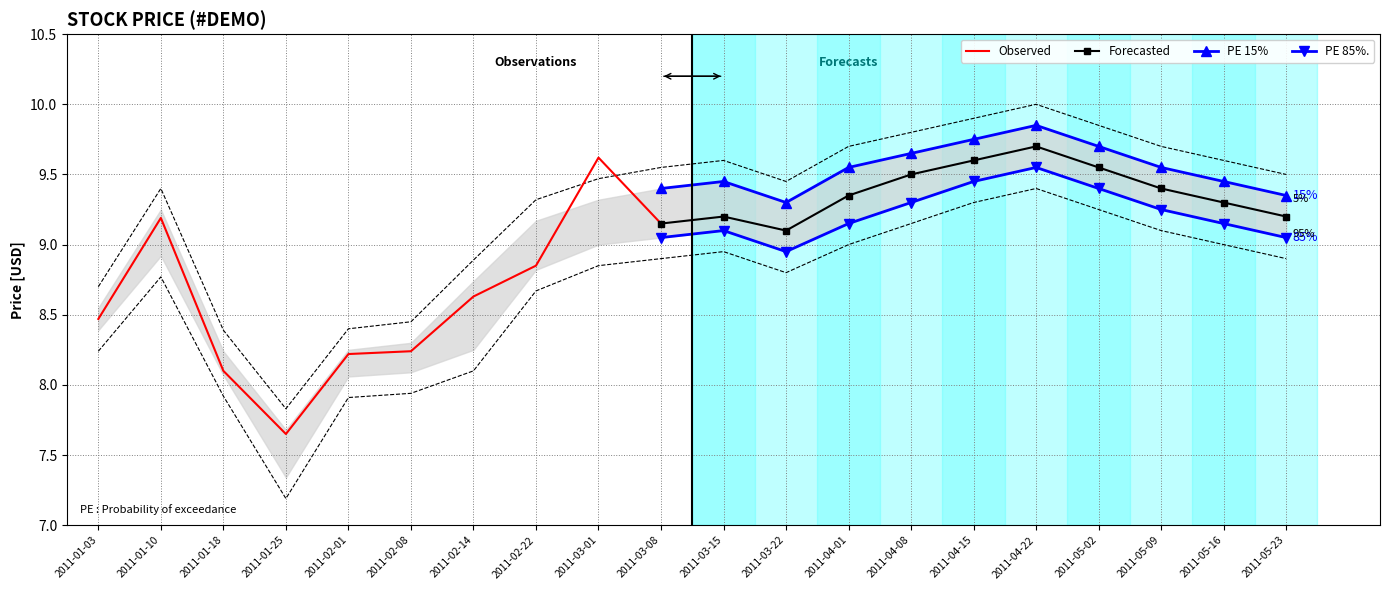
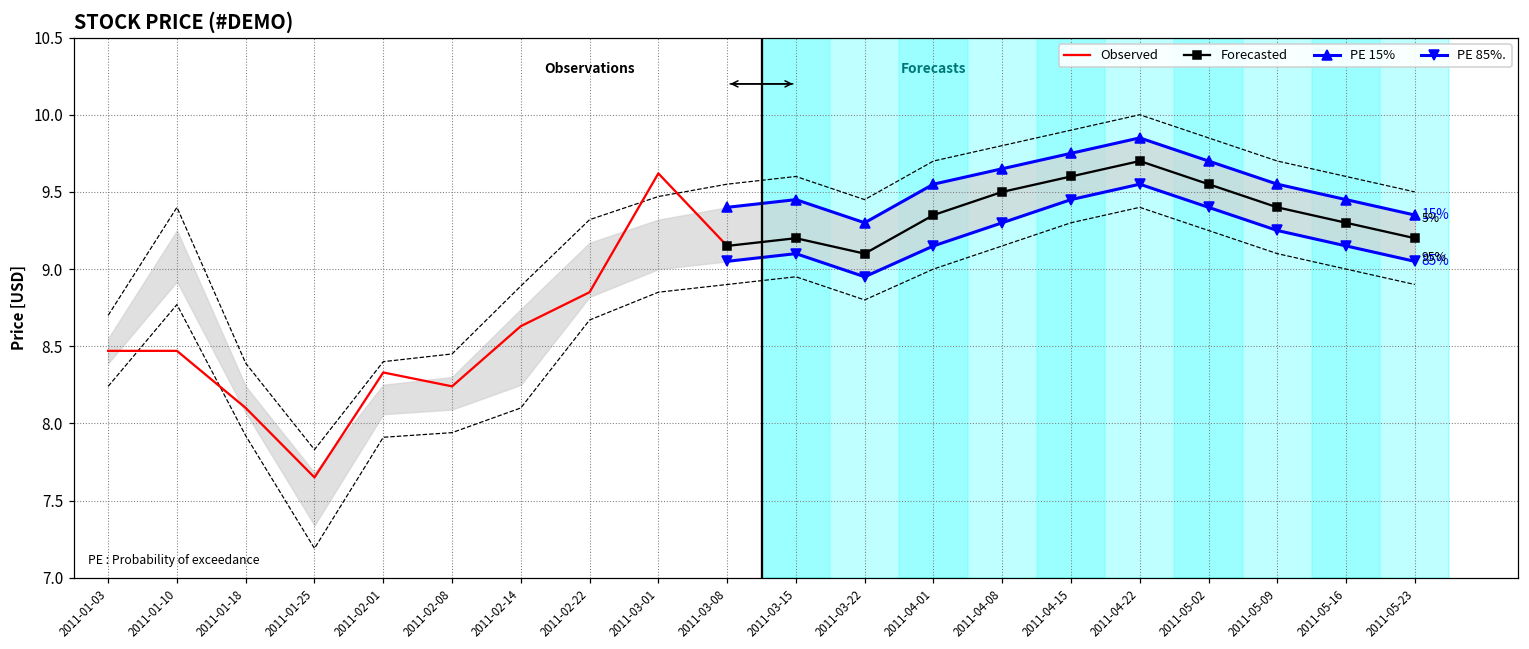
  {
    "Observed": {
      "2011-01-03": 8.47,
-     "2011-01-10": 9.19,
+     "2011-01-10": 8.47,
      "2011-01-18": 8.10,
      "2011-01-25": 7.65,
-     "2011-02-01": 8.22,
+     "2011-02-01": 8.33,
      "2011-02-08": 8.24,
      "2011-02-14": 8.63,
      "2011-02-22": 8.85,
      "2011-03-01": 9.62
    }
  }
